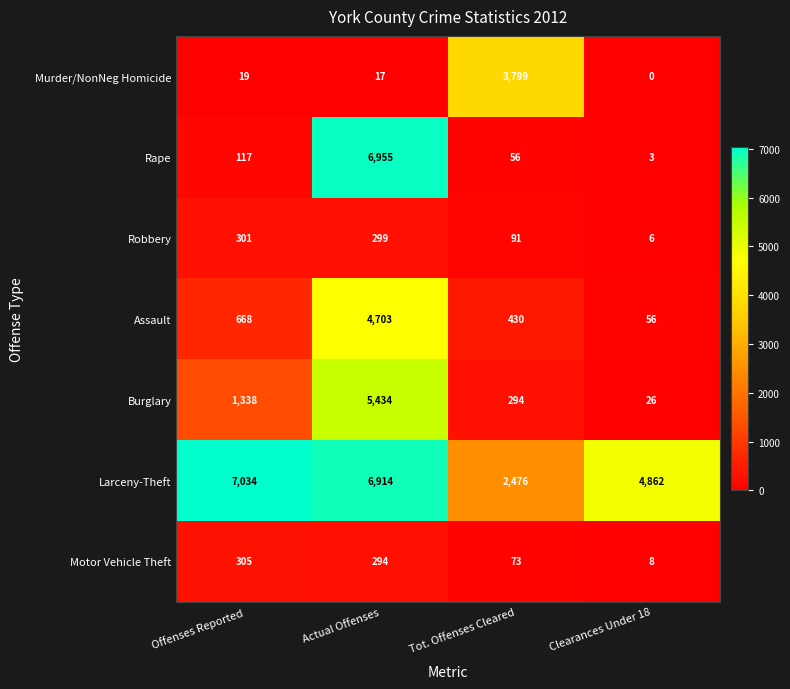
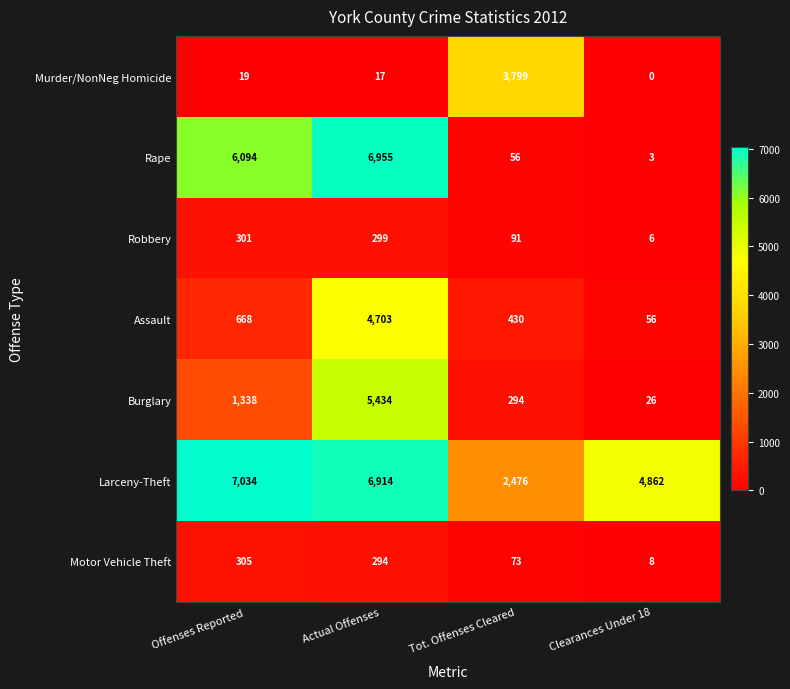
  {
    "Murder/NonNeg Homicide": {
      "Offenses Reported": "19",
      "Actual Offenses": "17",
      "Tot. Offenses Cleared": "3,799",
      "Clearances Under 18": "0"
    },
    "Rape": {
-     "Offenses Reported": "117",
+     "Offenses Reported": "6,094",
      "Actual Offenses": "6,955",
      "Tot. Offenses Cleared": "56",
      "Clearances Under 18": "3"
    },
    "Robbery": {
      "Offenses Reported": "301",
      "Actual Offenses": "299",
      "Tot. Offenses Cleared": "91",
      "Clearances Under 18": "6"
    },
    "Assault": {
      "Offenses Reported": "668",
      "Actual Offenses": "4,703",
      "Tot. Offenses Cleared": "430",
      "Clearances Under 18": "56"
    },
    "Burglary": {
      "Offenses Reported": "1,338",
      "Actual Offenses": "5,434",
      "Tot. Offenses Cleared": "294",
      "Clearances Under 18": "26"
    },
    "Larceny-Theft": {
      "Offenses Reported": "7,034",
      "Actual Offenses": "6,914",
      "Tot. Offenses Cleared": "2,476",
      "Clearances Under 18": "4,862"
    },
    "Motor Vehicle Theft": {
      "Offenses Reported": "305",
      "Actual Offenses": "294",
      "Tot. Offenses Cleared": "73",
      "Clearances Under 18": "8"
    }
  }
